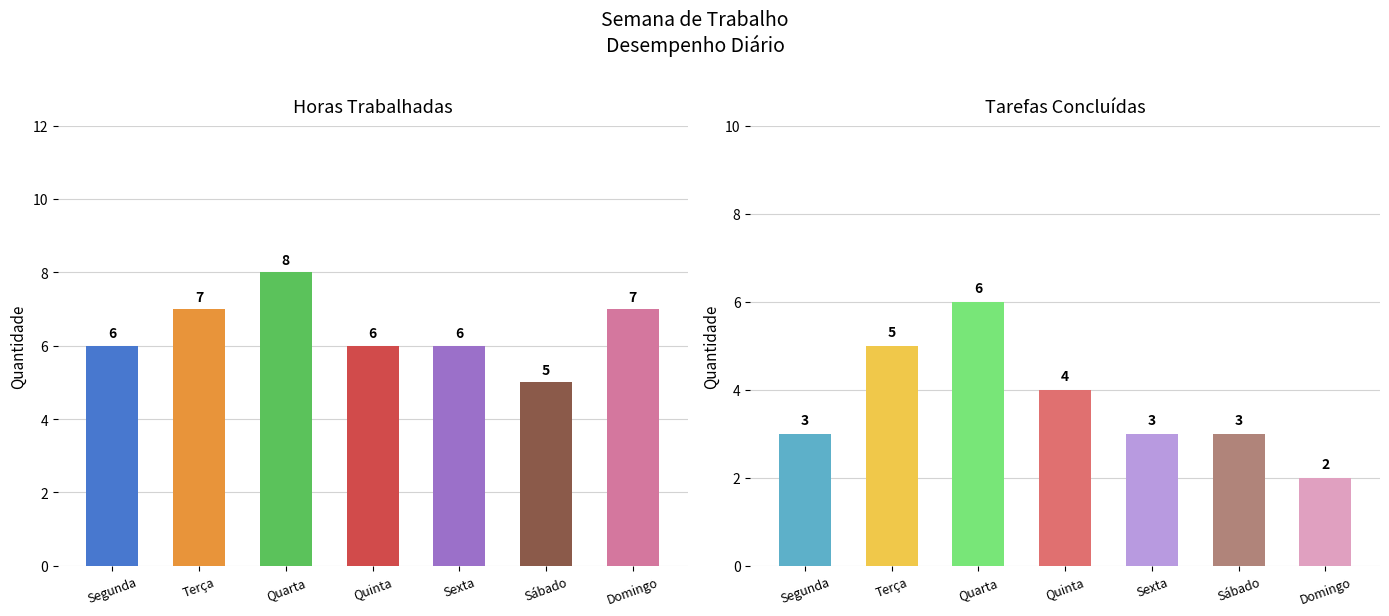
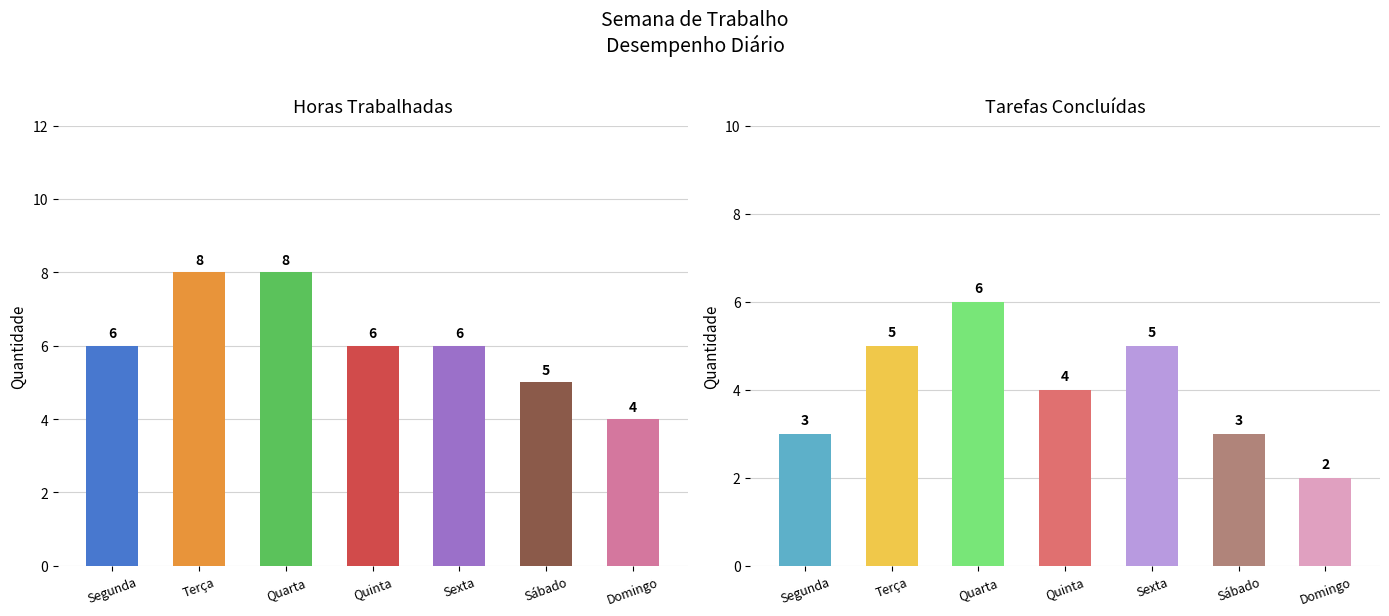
  {
    "Horas Trabalhadas": {
      "Segunda": 6,
-     "Terça": 7,
+     "Terça": 8,
      "Quarta": 8,
      "Quinta": 6,
      "Sexta": 6,
      "Sábado": 5,
-     "Domingo": 7
+     "Domingo": 4
    },
    "Tarefas Concluídas": {
      "Segunda": 3,
      "Terça": 5,
      "Quarta": 6,
      "Quinta": 4,
-     "Sexta": 3,
+     "Sexta": 5,
      "Sábado": 3,
      "Domingo": 2
    }
  }
